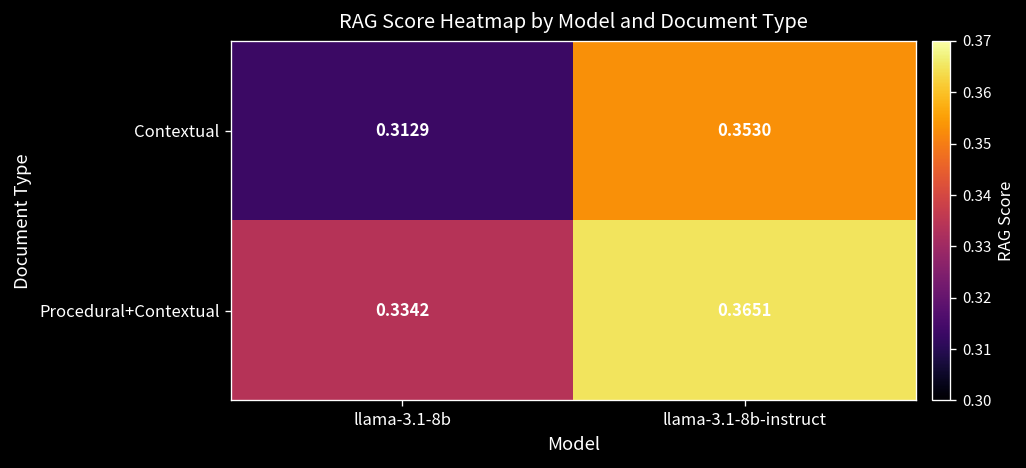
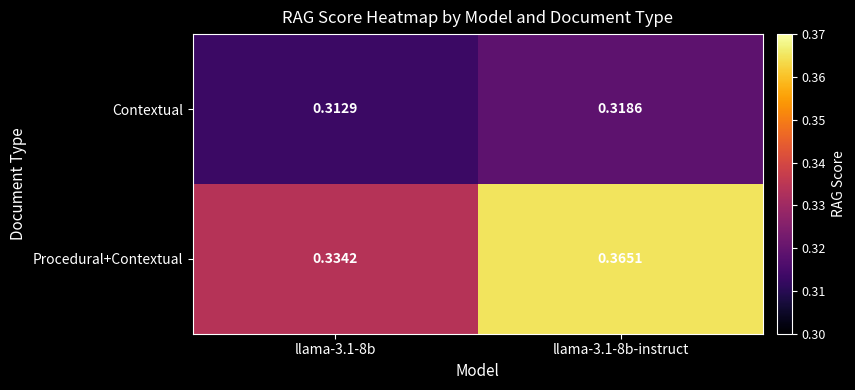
  {
    "Contextual": {
      "llama-3.1-8b": 0.3129,
-     "llama-3.1-8b-instruct": 0.3530
+     "llama-3.1-8b-instruct": 0.3186
    },
    "Procedural+Contextual": {
      "llama-3.1-8b": 0.3342,
      "llama-3.1-8b-instruct": 0.3651
    }
  }
